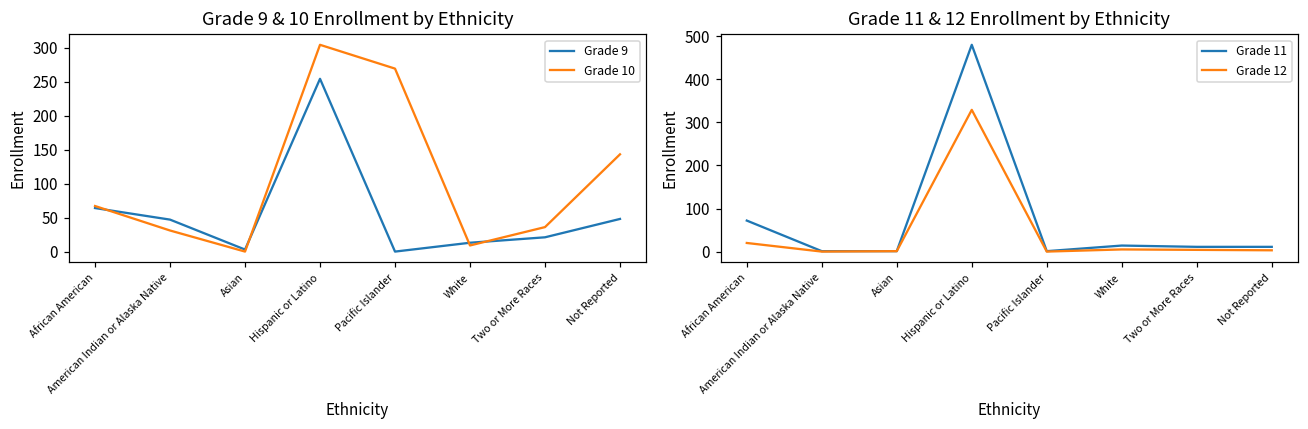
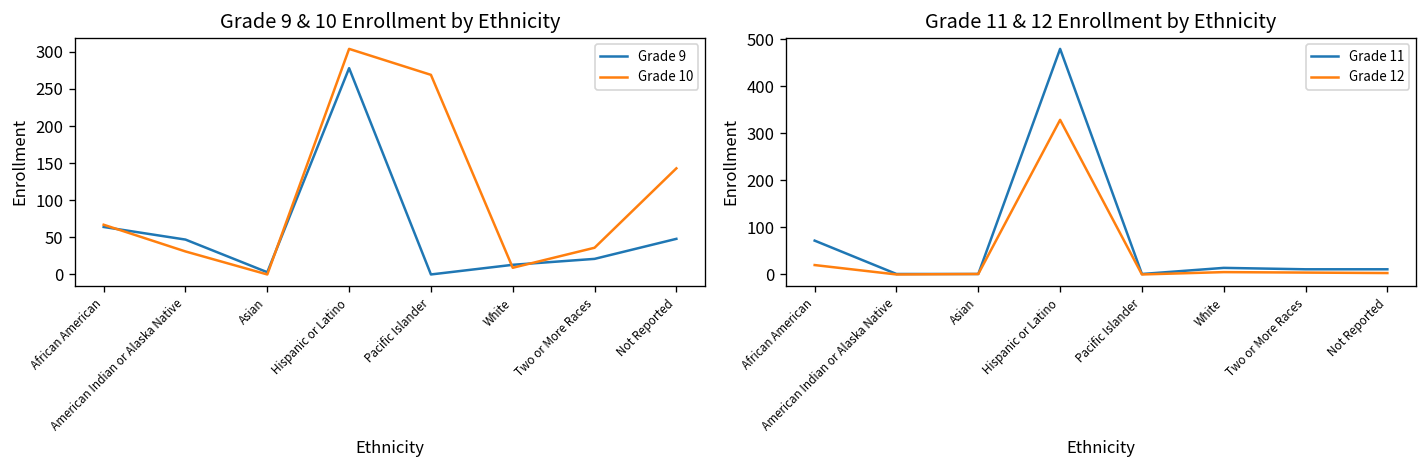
  {
    "Grade 9 & 10 Enrollment by Ethnicity": {
      "Grade 9": {
        "American Indian or Alaska Native": 50,
-       "Hispanic or Latino": 250,
+       "Hispanic or Latino": 280,
        "Pacific Islander": 0,
        "Two or More Races": 20,
        "Not Reported": 50
      },
      "Grade 10": {
        "American Indian or Alaska Native": 30,
        "Hispanic or Latino": 300,
        "Pacific Islander": 270,
        "Two or More Races": 40,
        "Not Reported": 140
      }
    },
    "Grade 11 & 12 Enrollment by Ethnicity": {
      "Grade 11": {
        "African American": 70,
        "Hispanic or Latino": 480,
        "White": 10,
        "Two or More Races": 10,
        "Not Reported": 10
      },
      "Grade 12": {
        "African American": 20,
        "Hispanic or Latino": 330,
        "White": 10,
        "Two or More Races": 0,
        "Not Reported": 0
      }
    }
  }
